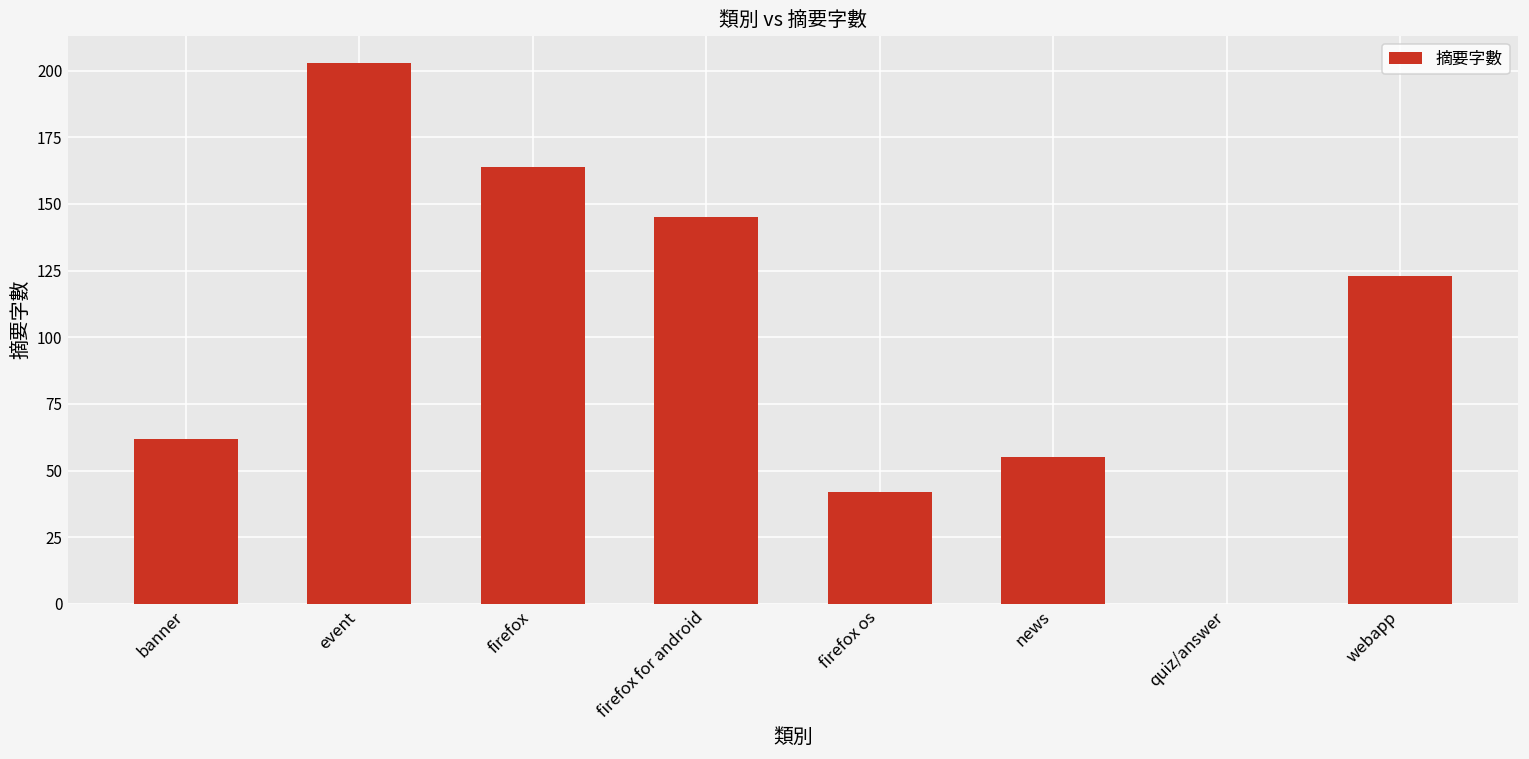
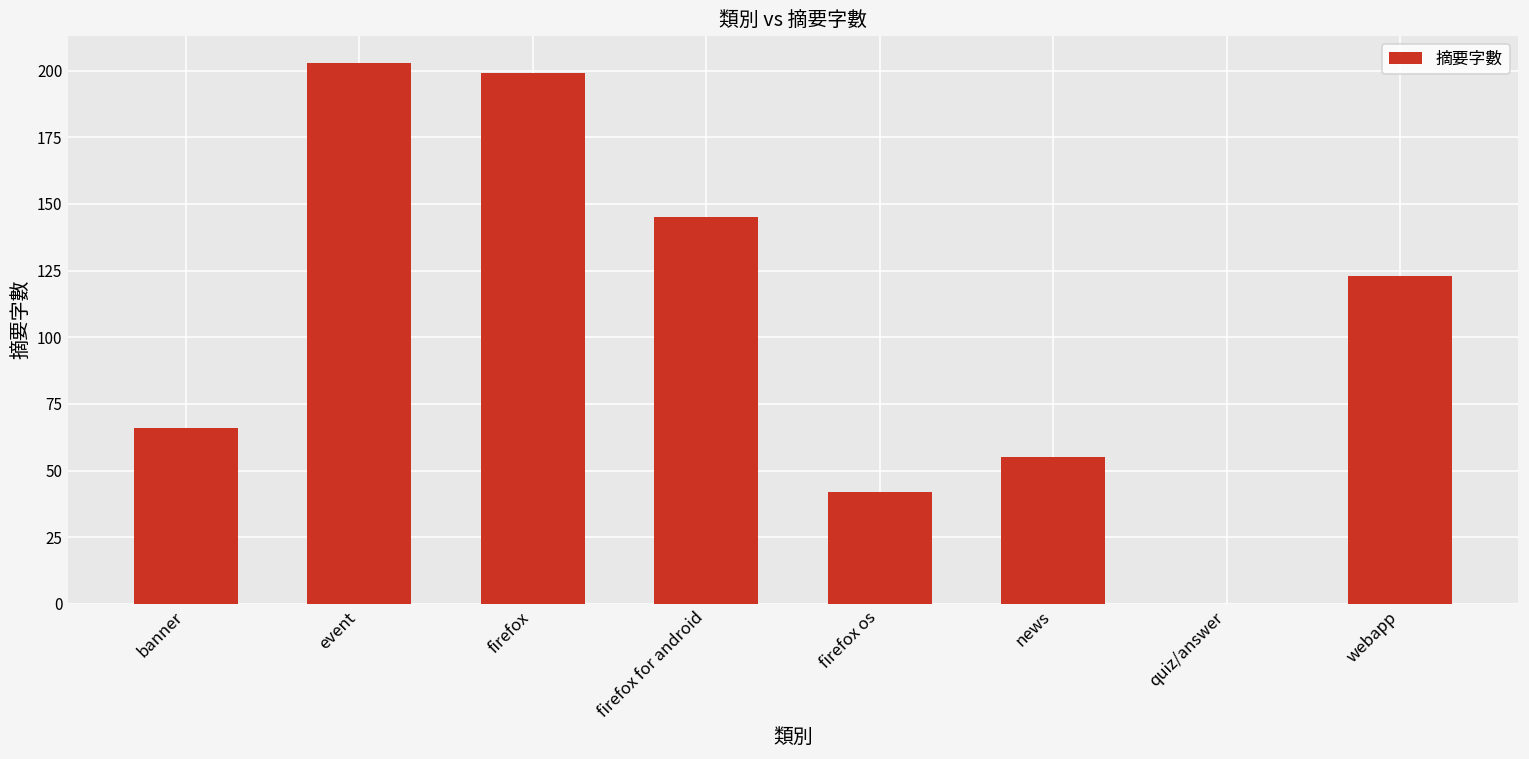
  {
-   "banner": 62,
+   "banner": 66,
    "event": 203,
-   "firefox": 164,
+   "firefox": 199,
    "firefox for android": 145,
    "firefox os": 42,
    "news": 55,
    "quiz/answer": 0,
    "webapp": 123
  }
